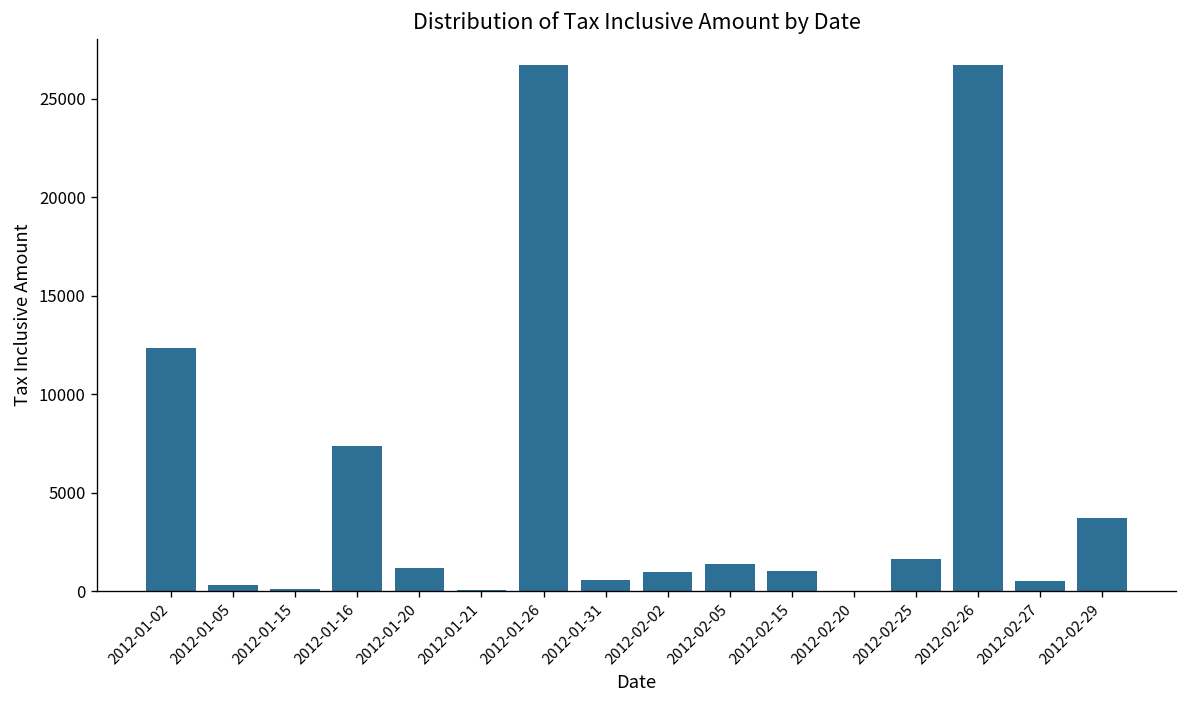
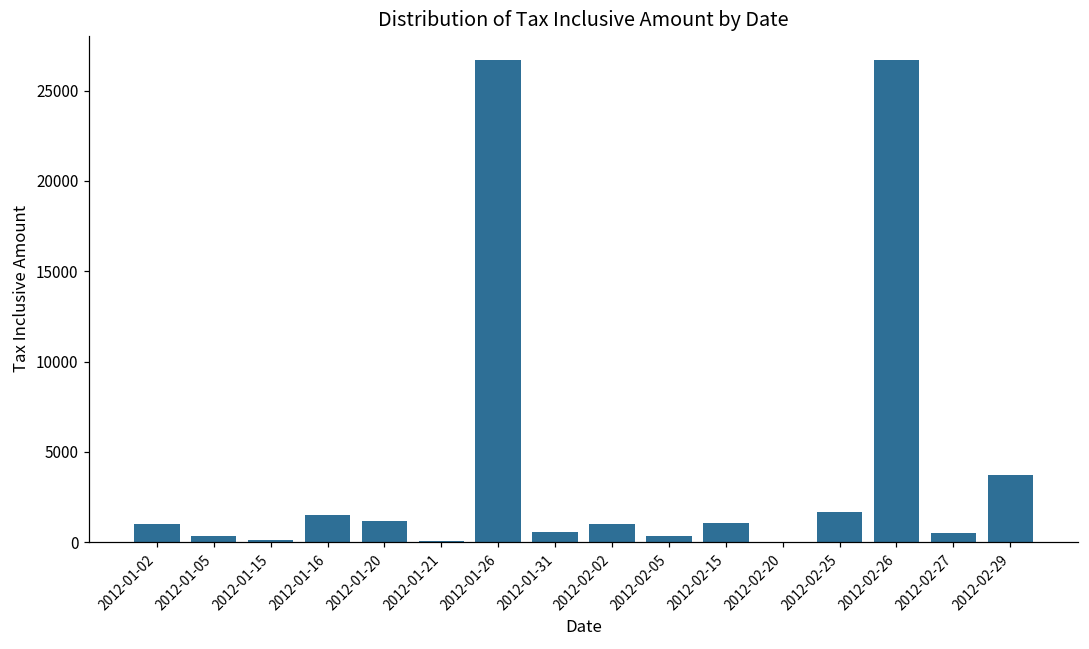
  {
-   "2012-01-02": 12300,
+   "2012-01-02": 1000,
    "2012-01-05": 300,
-   "2012-01-16": 7400,
+   "2012-01-16": 1500,
    "2012-01-20": 1200,
    "2012-01-26": 26700,
    "2012-01-31": 600,
    "2012-02-02": 1000,
-   "2012-02-05": 1400,
+   "2012-02-05": 300,
    "2012-02-15": 1000,
    "2012-02-20": 0,
    "2012-02-25": 1600,
    "2012-02-26": 26700,
    "2012-02-27": 500,
    "2012-02-29": 3700
  }
